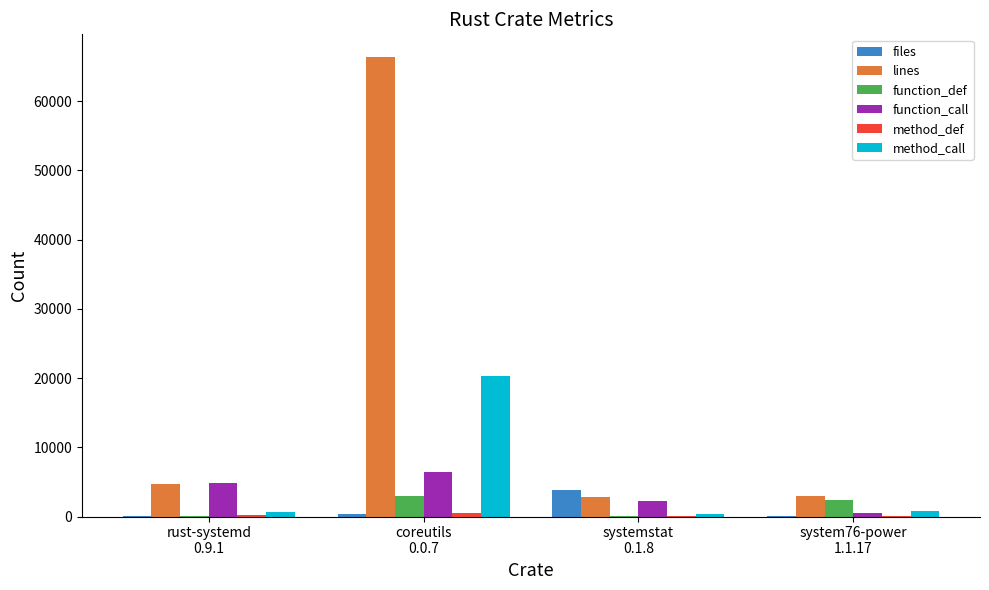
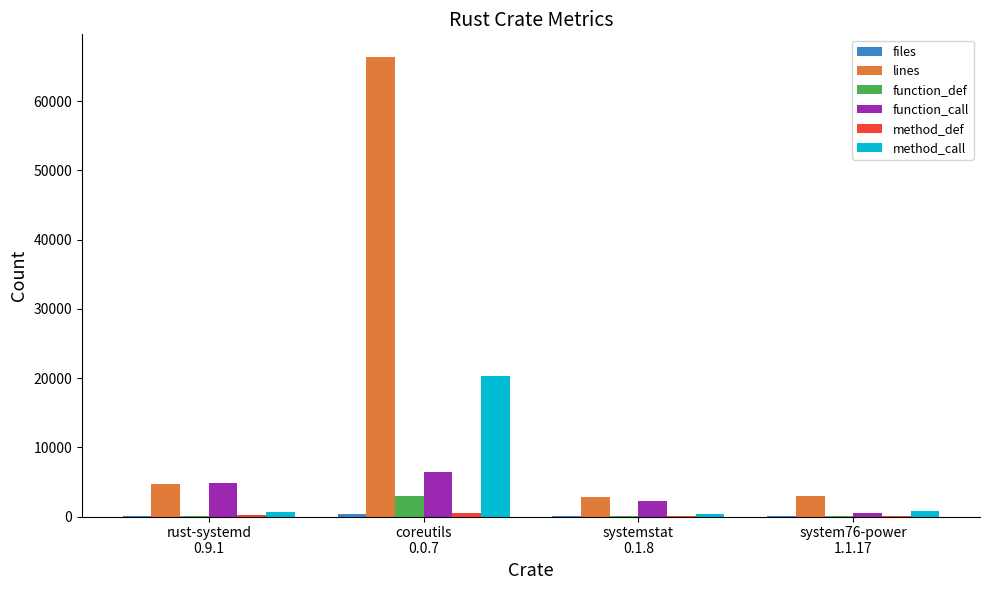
  {
    "files": {
      "coreutils 0.0.7": 0,
-     "systemstat 0.1.8": 4000
+     "systemstat 0.1.8": 0
    },
    "function_def": {
      "coreutils 0.0.7": 3000,
-     "system76-power 1.1.17": 2000
+     "system76-power 1.1.17": 0
    },
    "function_call": {
      "rust-systemd 0.9.1": 5000,
      "coreutils 0.0.7": 6000,
      "systemstat 0.1.8": 2000,
      "system76-power 1.1.17": 1000
    },
    "method_call": {
      "rust-systemd 0.9.1": 1000,
      "coreutils 0.0.7": 20000,
      "systemstat 0.1.8": 0,
      "system76-power 1.1.17": 1000
    }
  }
